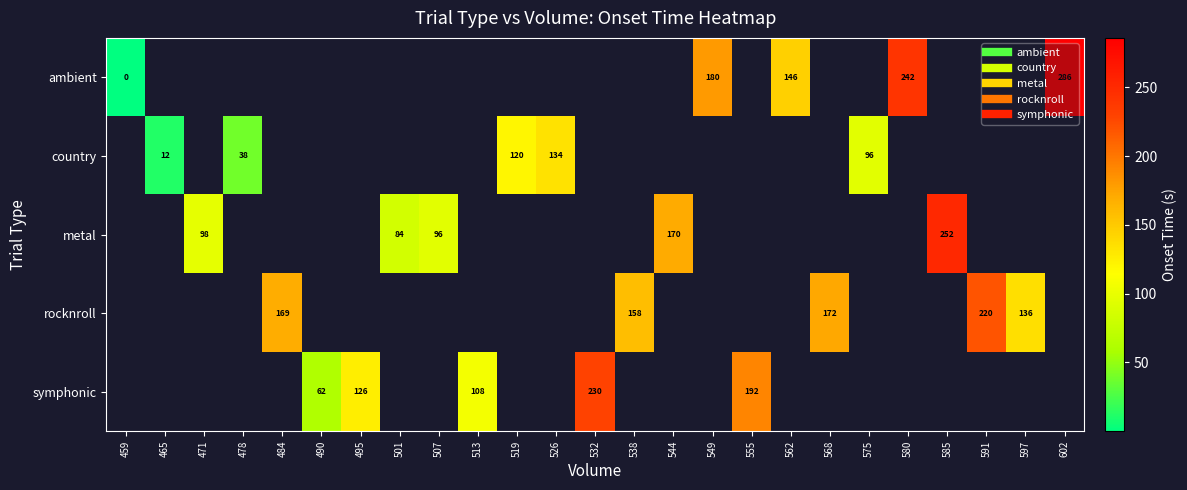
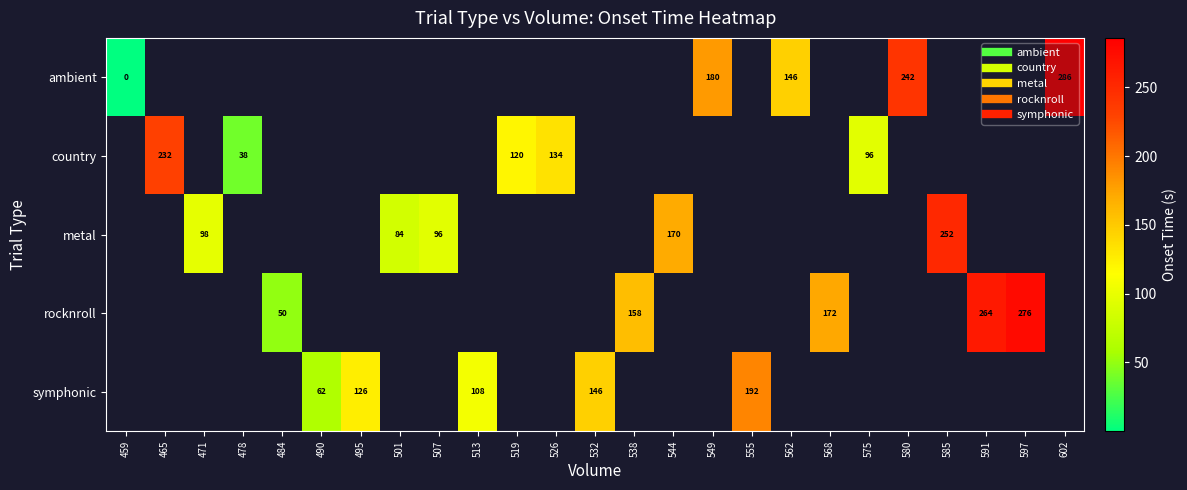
  {
    "ambient": {
      "459": 0,
      "549": 180,
      "562": 146,
      "580": 242
    },
    "country": {
-     "465": 12,
+     "465": 232,
      "478": 38,
      "519": 120,
      "526": 134,
      "575": 96
    },
    "metal": {
      "471": 98,
      "501": 84,
      "507": 96,
      "544": 170,
      "585": 252
    },
    "rocknroll": {
-     "484": 169,
+     "484": 50,
      "538": 158,
      "568": 172,
-     "591": 220,
-     "597": 136
+     "591": 264,
+     "597": 276
    },
    "symphonic": {
      "490": 62,
      "495": 126,
      "513": 108,
-     "532": 230,
+     "532": 146,
      "555": 192
    }
  }
